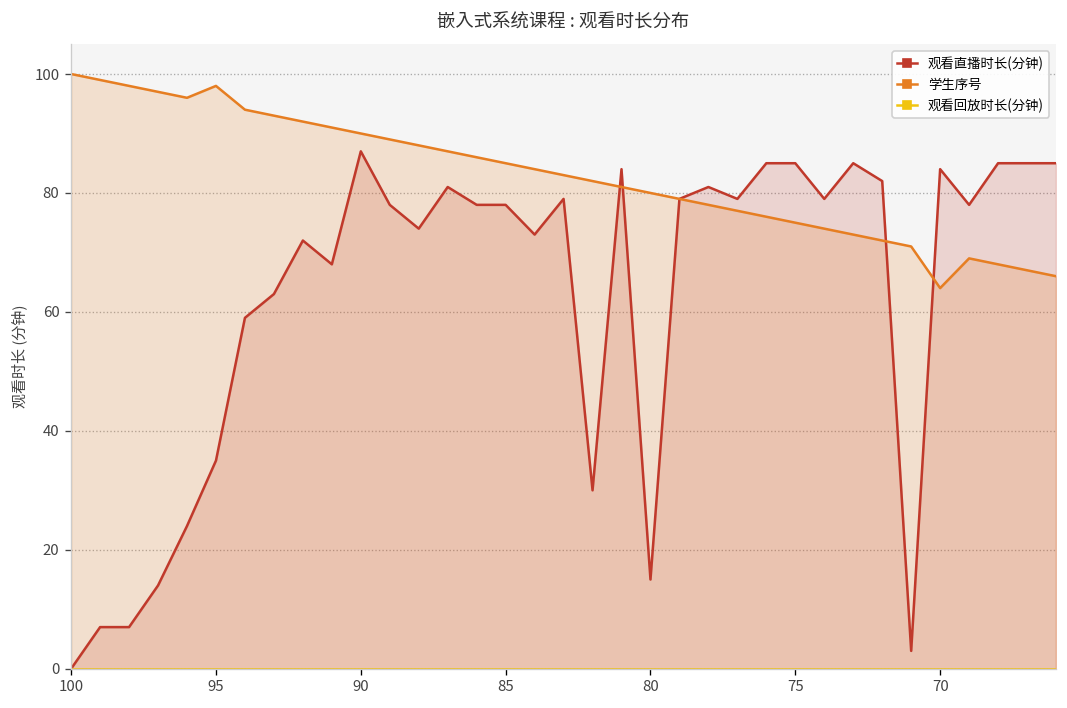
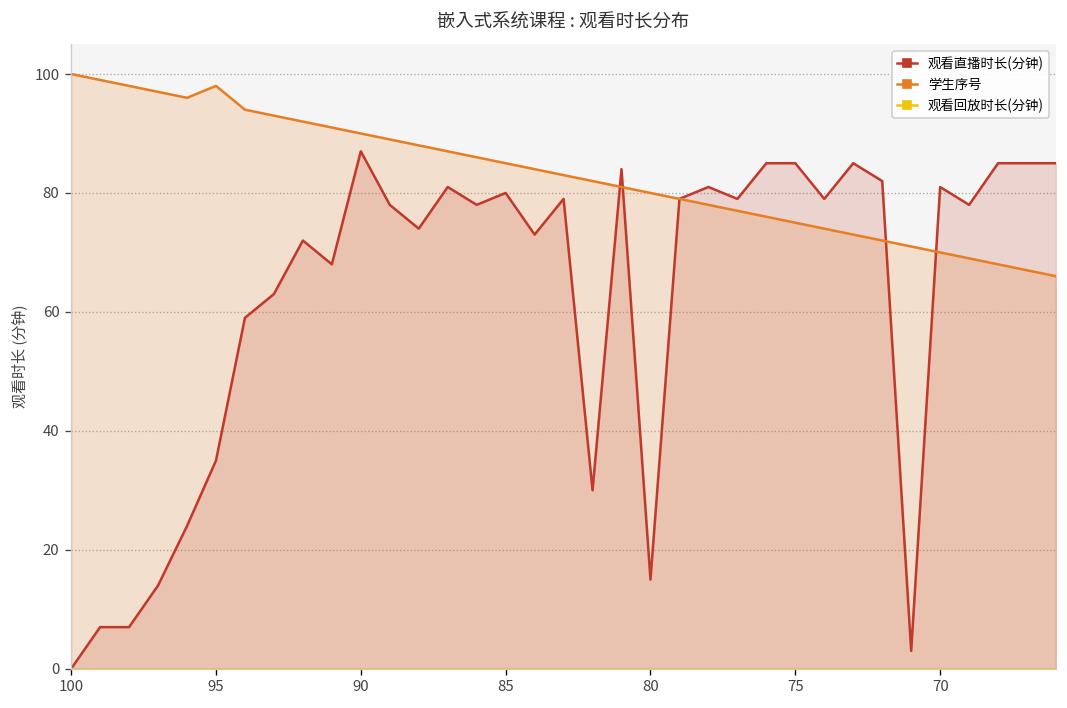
  {
    "观看直播时长(分钟)": {
      "95": 35,
      "90": 87,
-     "85": 78,
+     "85": 80,
      "80": 15,
      "75": 85,
-     "70": 84
+     "70": 81
    },
    "学生序号": {
      "100": 100,
      "95": 98,
      "90": 90,
      "85": 85,
      "80": 80,
      "75": 75,
-     "70": 64
+     "70": 70
    },
    "观看回放时长(分钟)": {
      "95": 0,
      "90": 0,
      "85": 0,
      "80": 0,
      "75": 0,
      "70": 0
    }
  }
